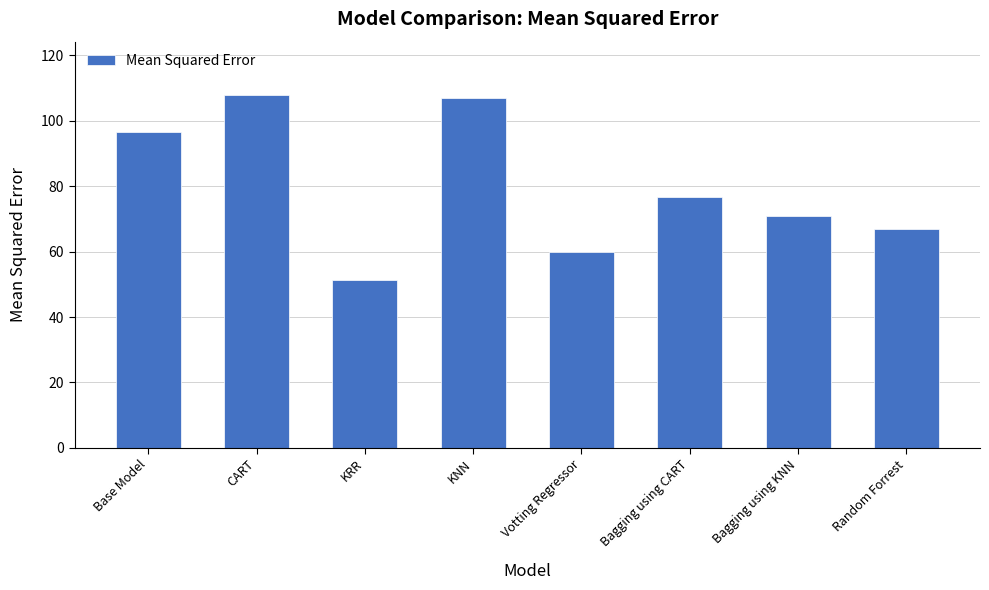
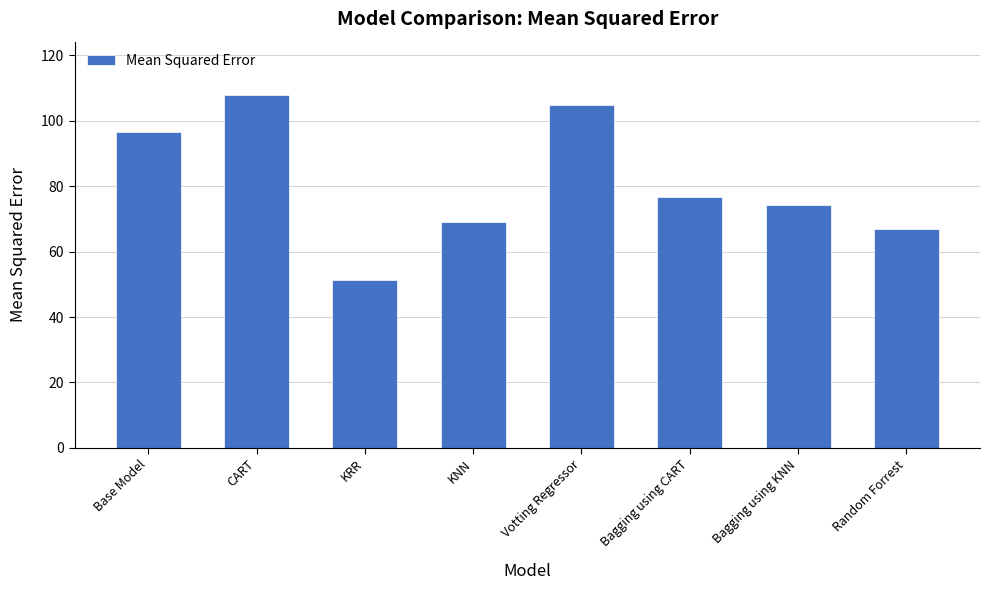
  {
    "Base Model": 96,
    "CART": 108,
    "KRR": 51,
-   "KNN": 107,
-   "Votting Regressor": 60,
+   "KNN": 69,
+   "Votting Regressor": 105,
    "Bagging using CART": 77,
-   "Bagging using KNN": 71,
+   "Bagging using KNN": 74,
    "Random Forrest": 67
  }
